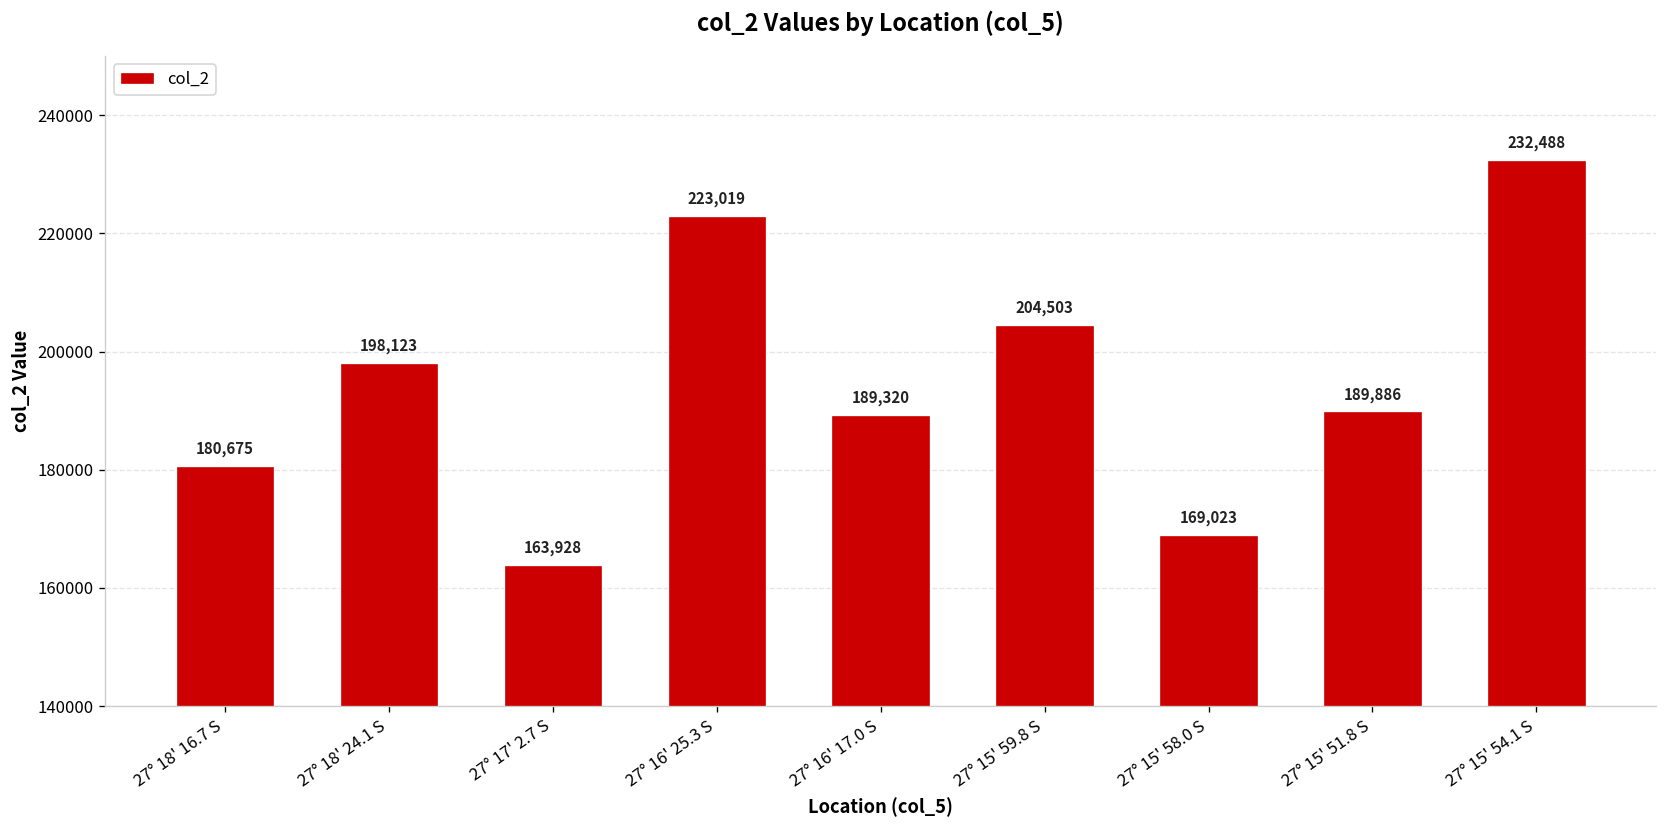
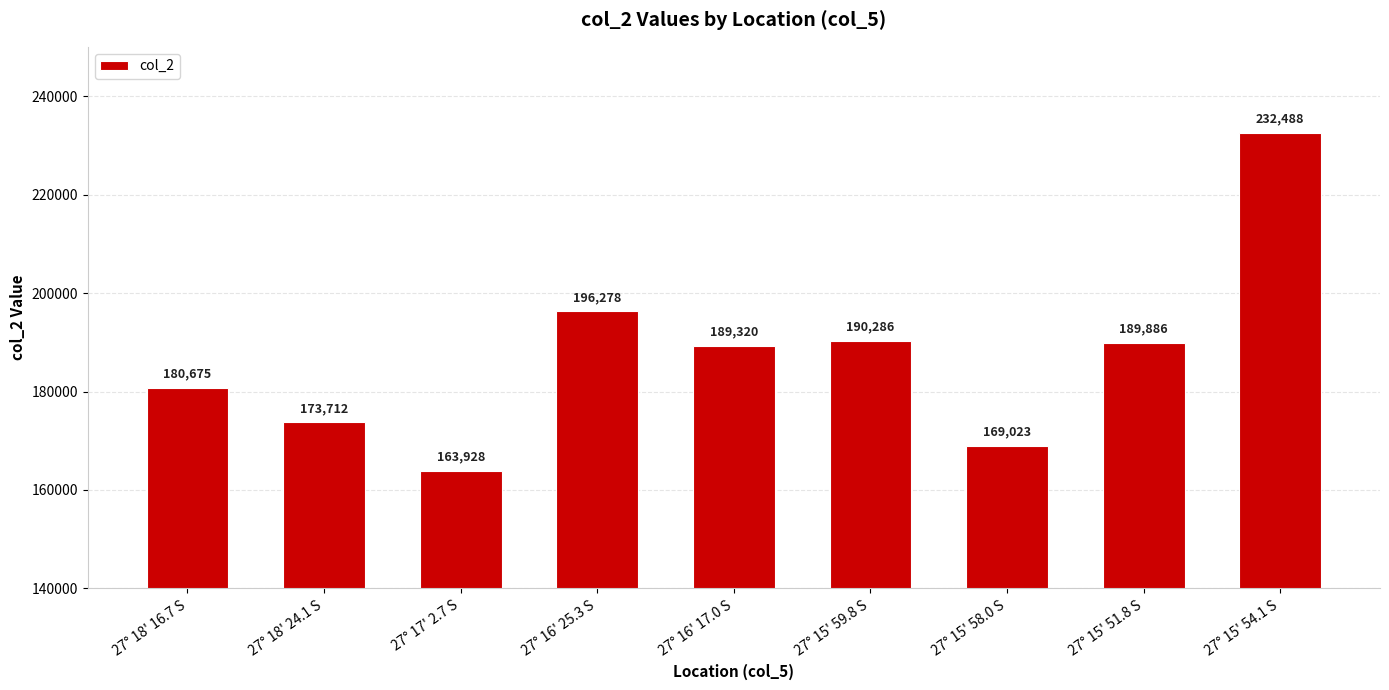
  {
    "27° 18' 16.7 S": "180,675",
-   "27° 18' 24.1 S": "198,123",
+   "27° 18' 24.1 S": "173,712",
    "27° 17' 2.7 S": "163,928",
-   "27° 16' 25.3 S": "223,019",
+   "27° 16' 25.3 S": "196,278",
    "27° 16' 17.0 S": "189,320",
-   "27° 15' 59.8 S": "204,503",
+   "27° 15' 59.8 S": "190,286",
    "27° 15' 58.0 S": "169,023",
    "27° 15' 51.8 S": "189,886",
    "27° 15' 54.1 S": "232,488"
  }
